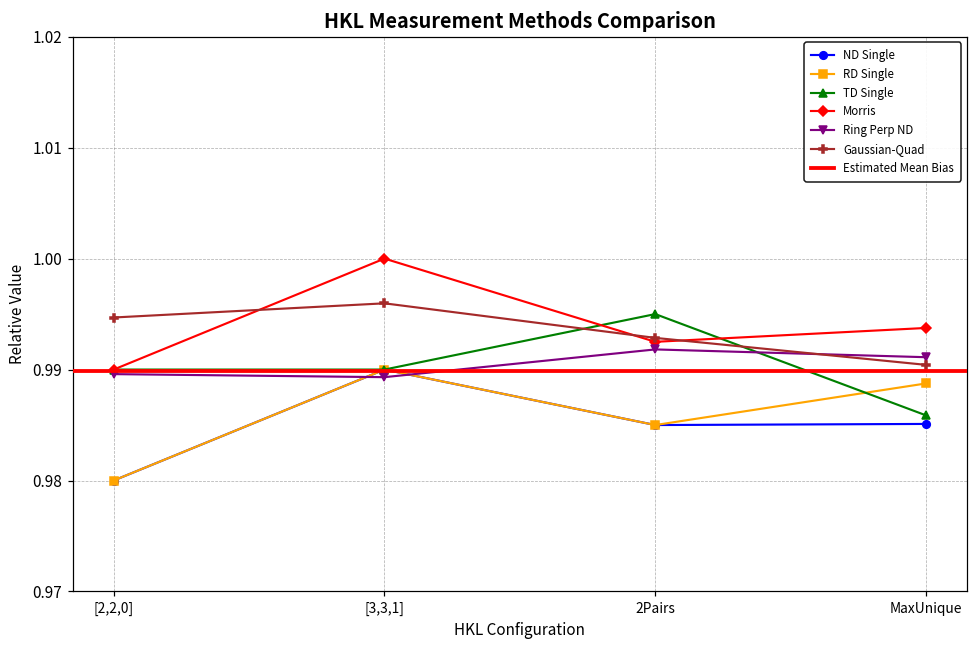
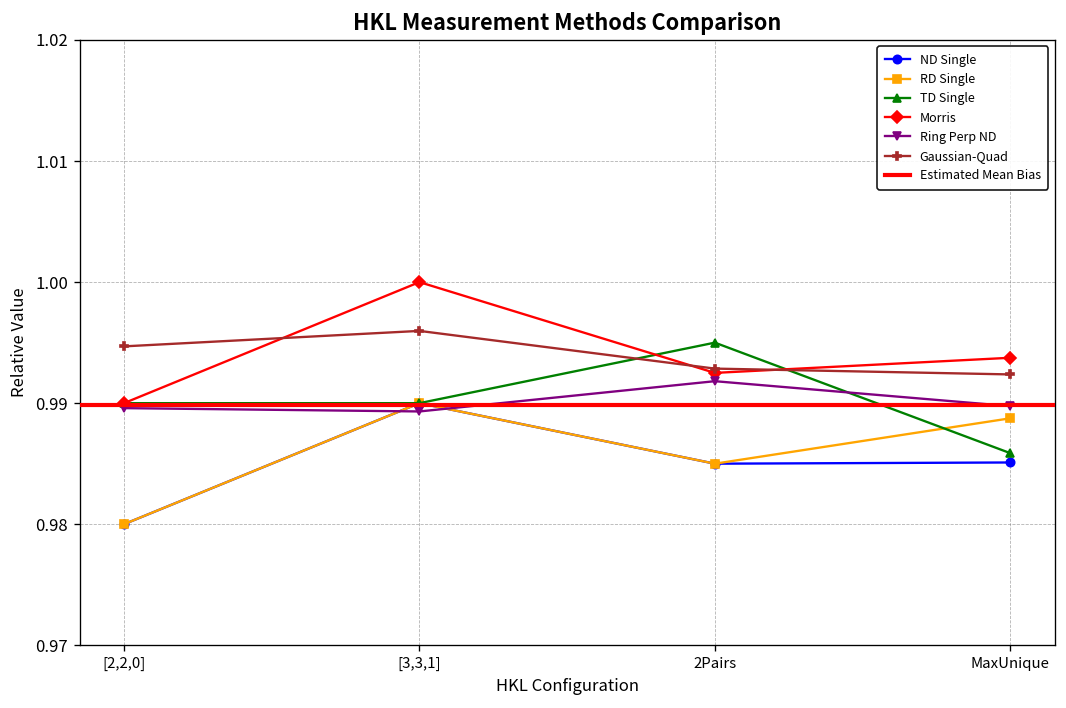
  {
    "ND Single": {
      "MaxUnique": 0.9851
    },
    "RD Single": {
      "MaxUnique": 0.9888
    },
    "TD Single": {
      "2Pairs": 0.9950,
      "MaxUnique": 0.9859
    },
    "Morris": {
      "[3,3,1]": 1.0000,
      "2Pairs": 0.9925,
      "MaxUnique": 0.9937
    },
    "Ring Perp ND": {
      "[2,2,0]": 0.9896,
      "[3,3,1]": 0.9893,
      "2Pairs": 0.9918,
-     "MaxUnique": 0.9911
+     "MaxUnique": 0.9898
    },
    "Gaussian-Quad": {
      "[2,2,0]": 0.9947,
      "[3,3,1]": 0.9960,
      "2Pairs": 0.9929,
-     "MaxUnique": 0.9904
+     "MaxUnique": 0.9924
    }
  }
